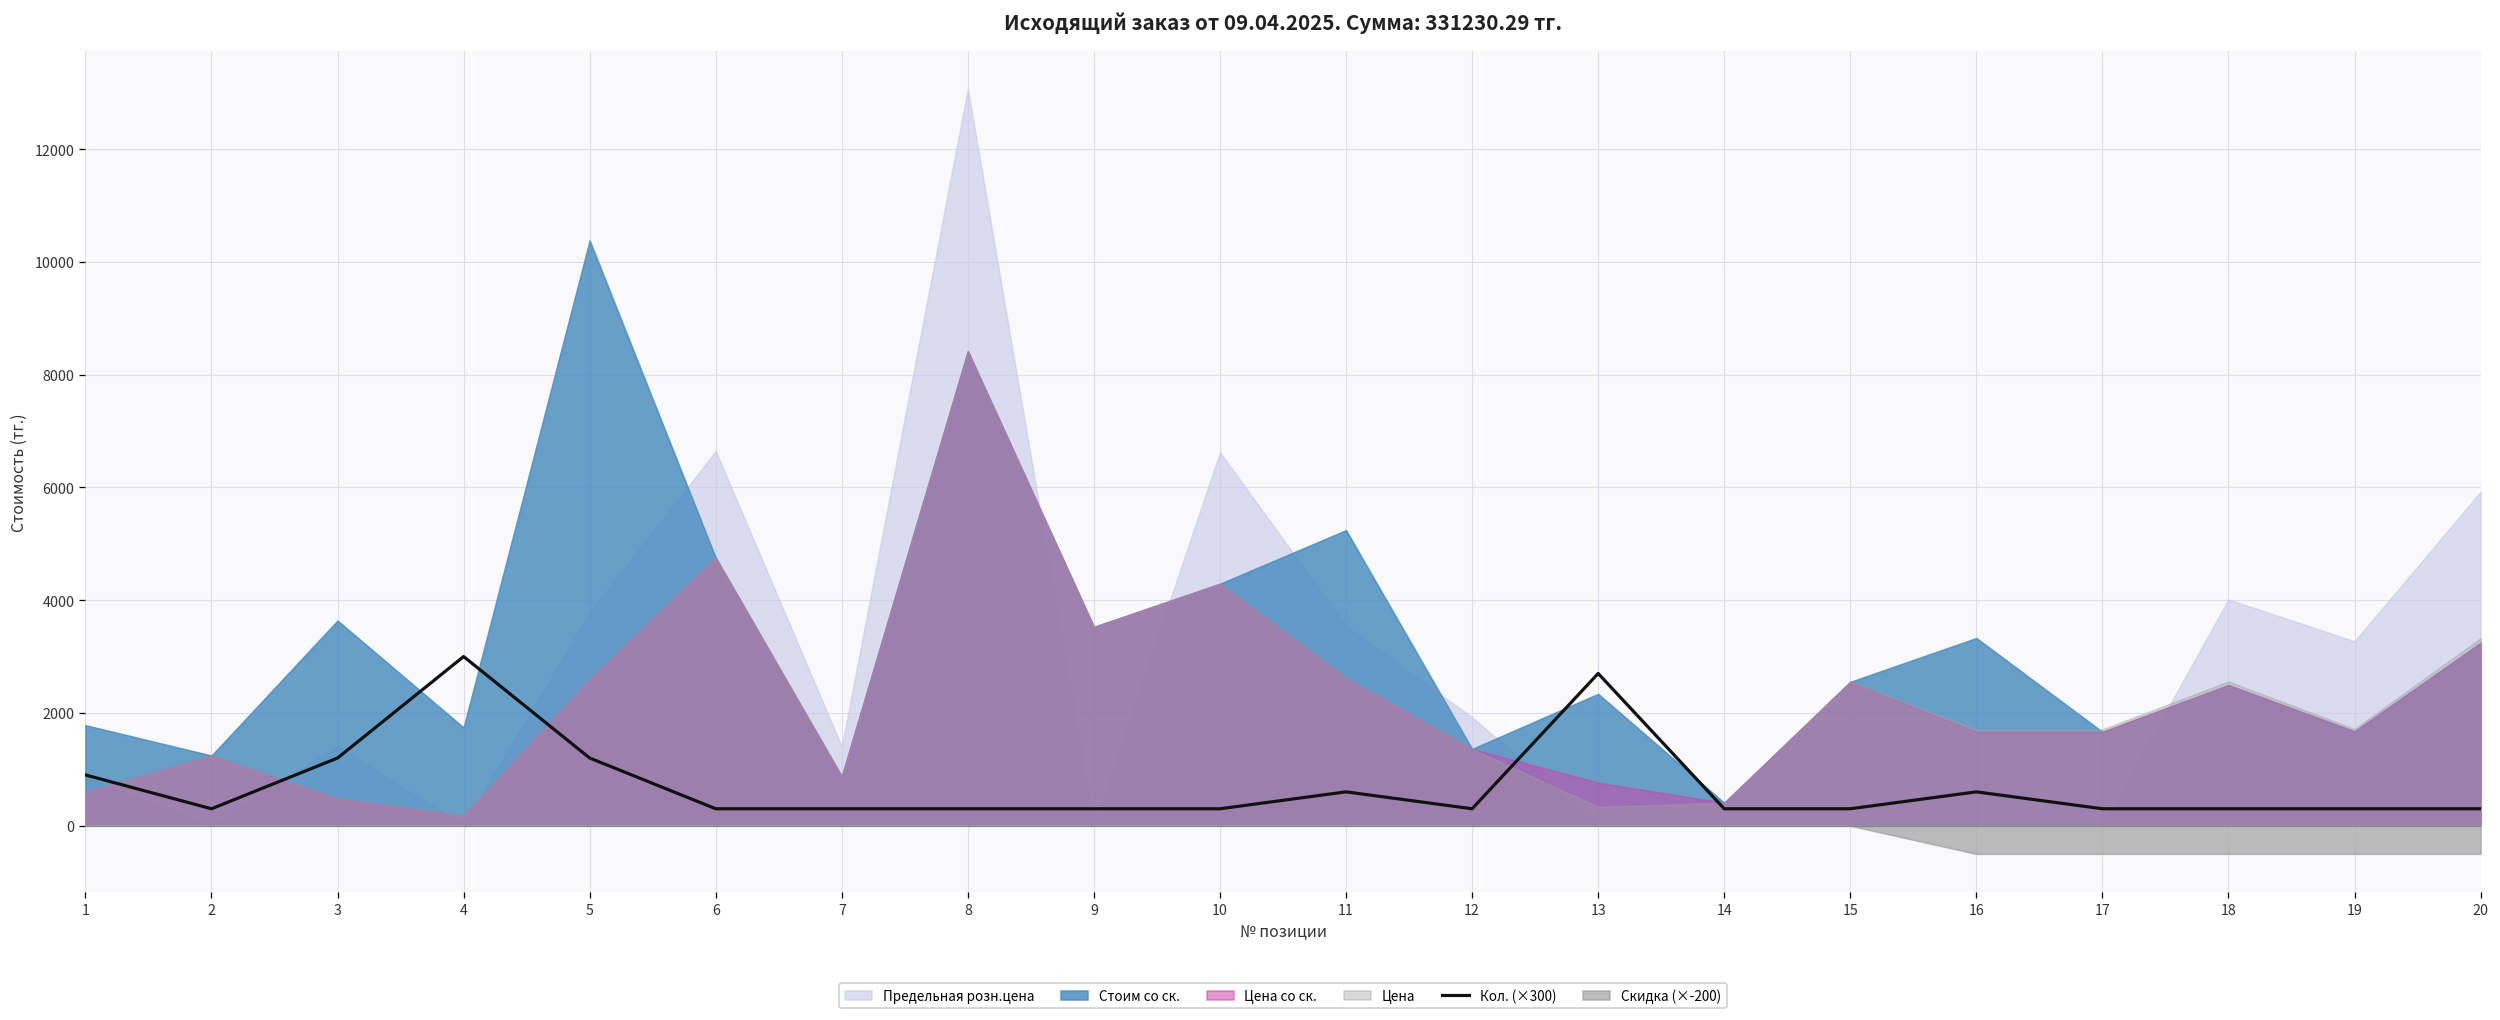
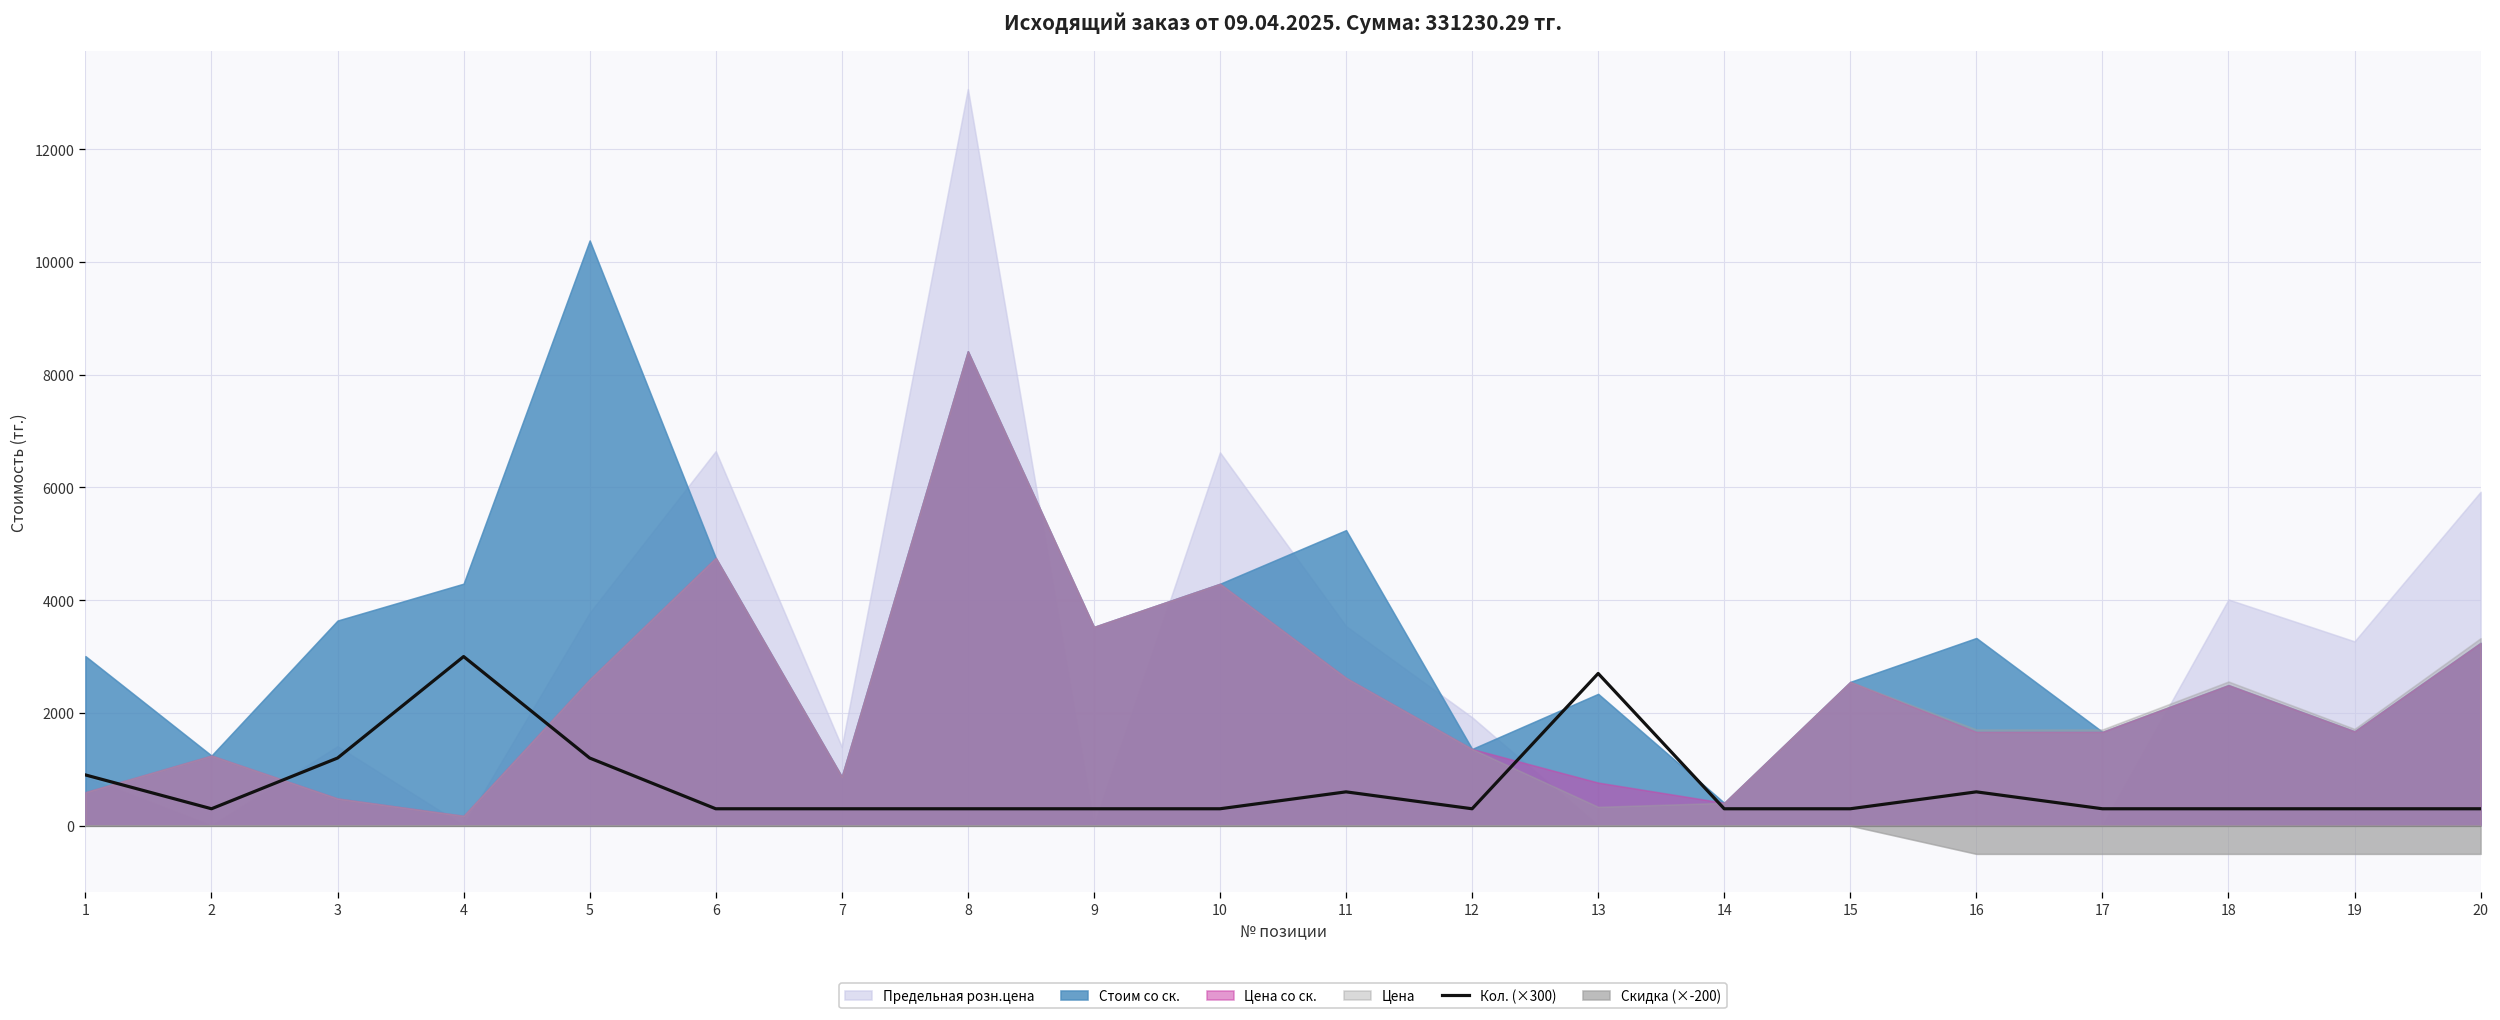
  {
    "Кол. (×300)": {
      "2": 300,
      "3": 1200,
      "4": 3000,
      "5": 1200,
      "6": 300,
      "7": 300,
      "8": 300,
      "9": 300,
      "10": 300,
      "11": 600,
      "12": 300,
      "13": 2700,
      "14": 300,
      "15": 300,
      "16": 600,
      "17": 300,
      "18": 300,
      "19": 300,
      "20": 300
    },
    "Стоим со ск.": {
-     "1": 1800,
+     "1": 3000,
      "3": 3600,
-     "4": 1700,
+     "4": 4300,
      "5": 10400,
      "11": 5200,
      "13": 2300,
      "16": 3300
    },
    "Цена со ск.": {
      "13": 800
    }
  }
